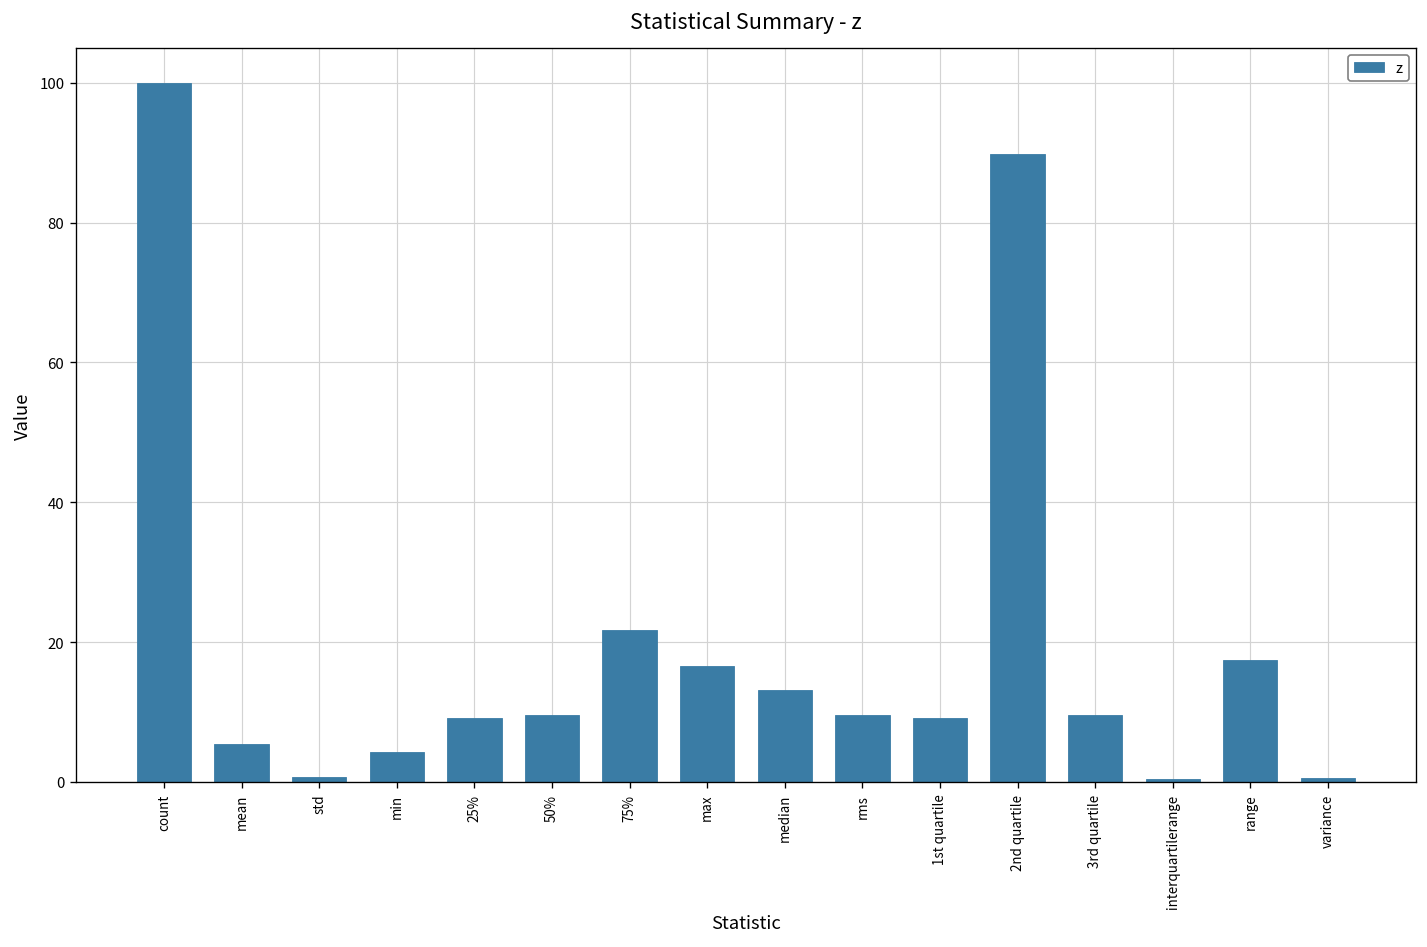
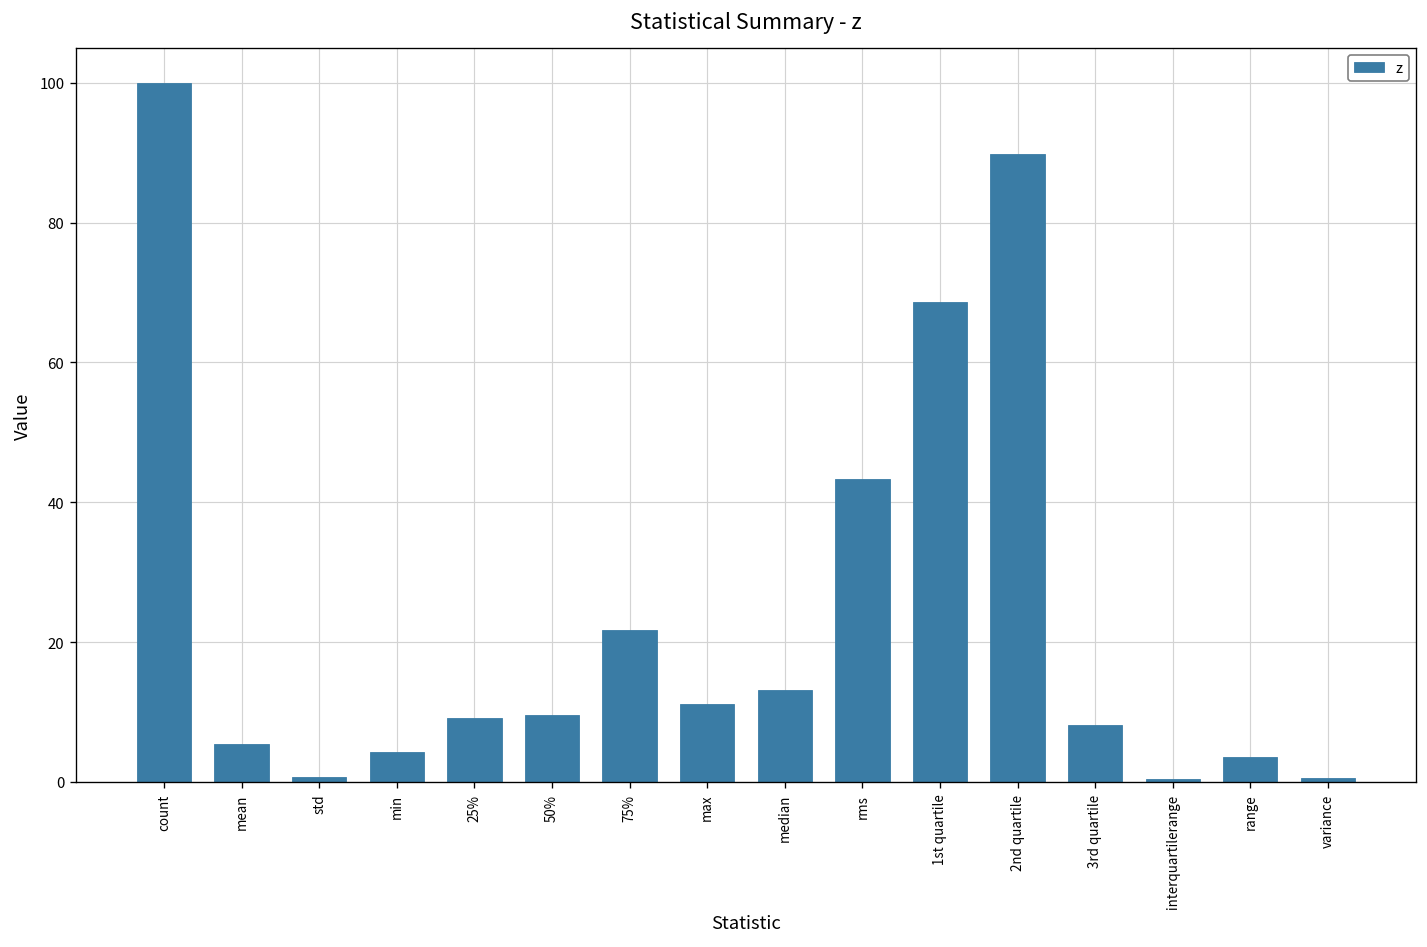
  {
    "count": 100,
    "mean": 5,
    "std": 1,
    "min": 4,
    "25%": 9,
    "50%": 10,
    "75%": 22,
-   "max": 17,
+   "max": 11,
    "median": 13,
-   "rms": 10,
-   "1st quartile": 9,
+   "rms": 43,
+   "1st quartile": 69,
    "2nd quartile": 90,
-   "3rd quartile": 10,
+   "3rd quartile": 8,
    "interquartilerange": 0,
-   "range": 18,
+   "range": 4,
    "variance": 0
  }
